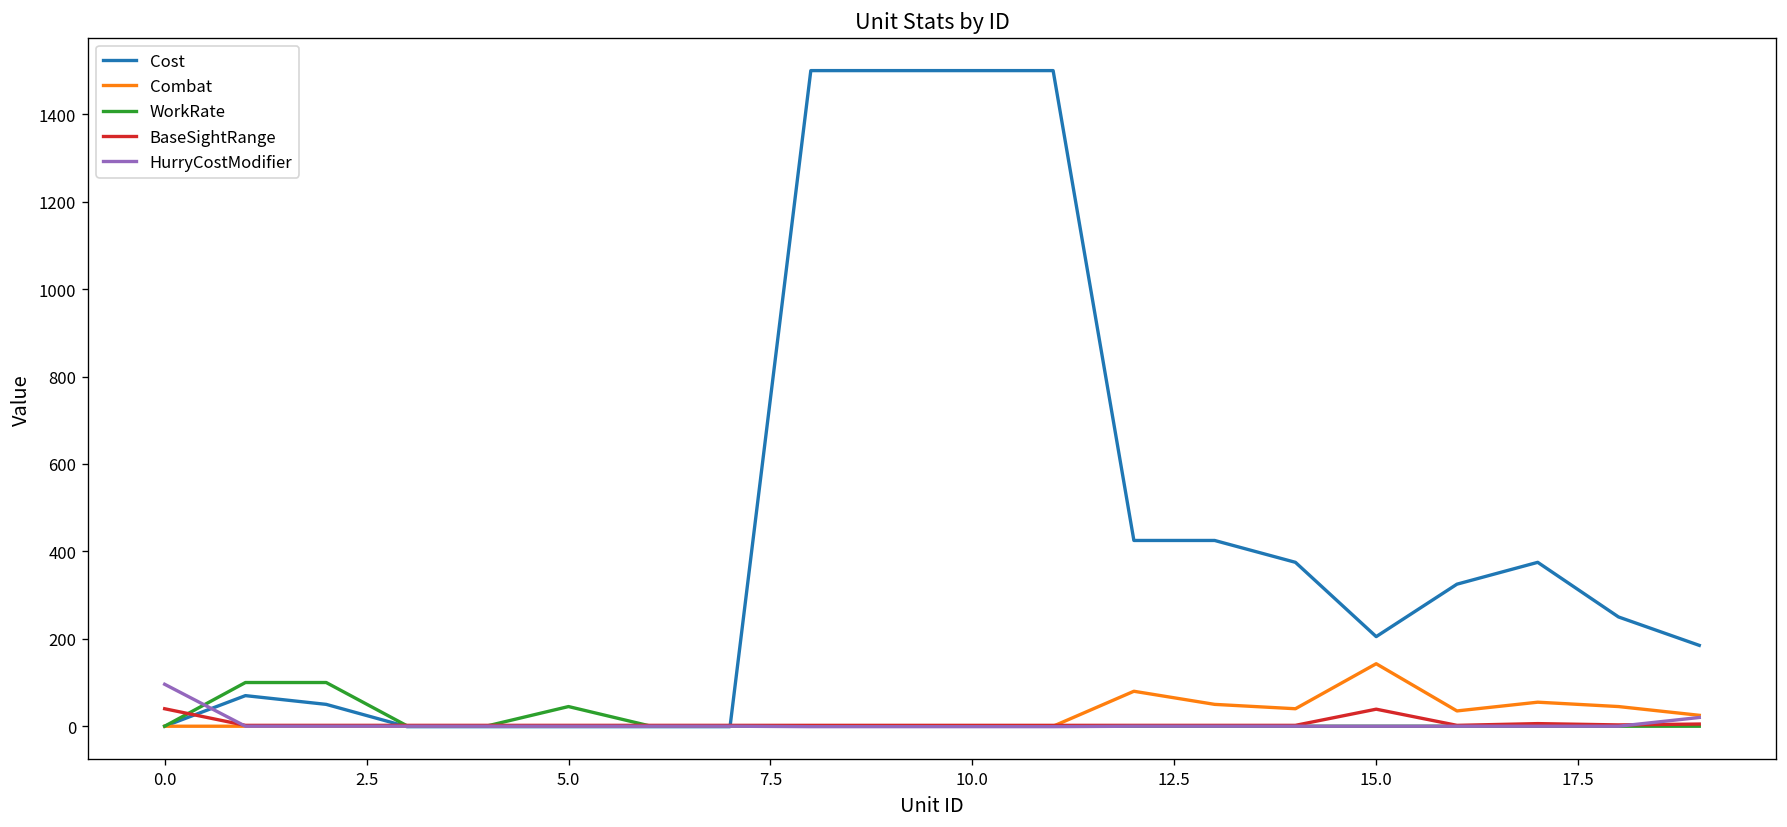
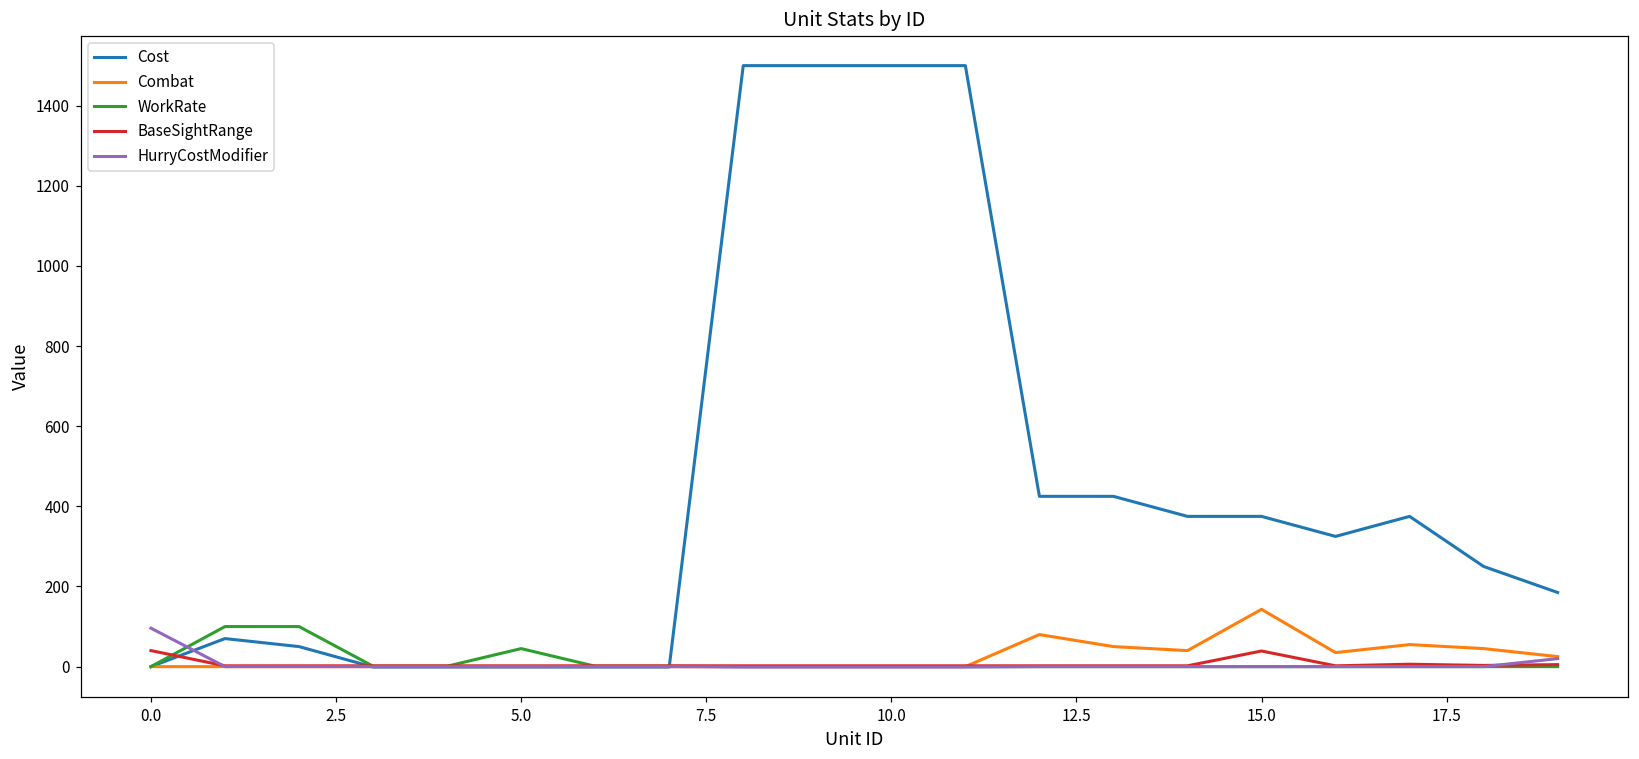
  {
    "Cost": {
      "10.0": 1500,
-     "15.0": 210
+     "15.0": 380
    },
    "Combat": {
      "15.0": 140
    },
    "WorkRate": {
      "5.0": 50
    },
    "BaseSightRange": {
      "0.0": 40,
      "15.0": 40
    },
    "HurryCostModifier": {
      "0.0": 100
    }
  }
